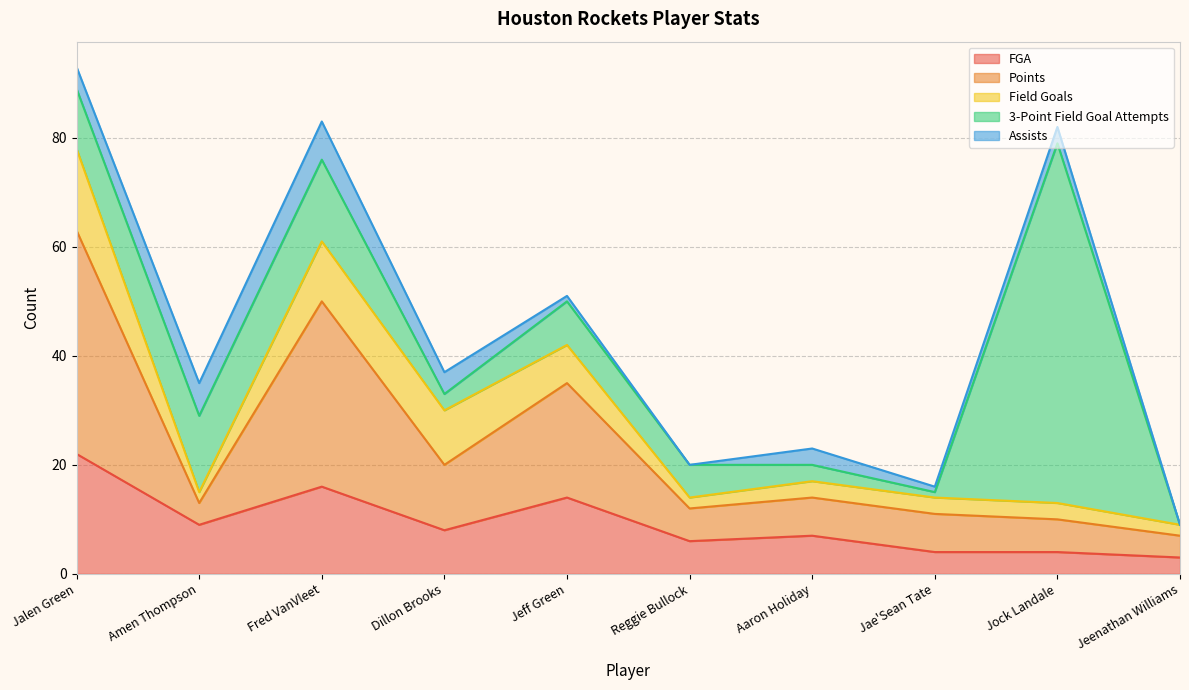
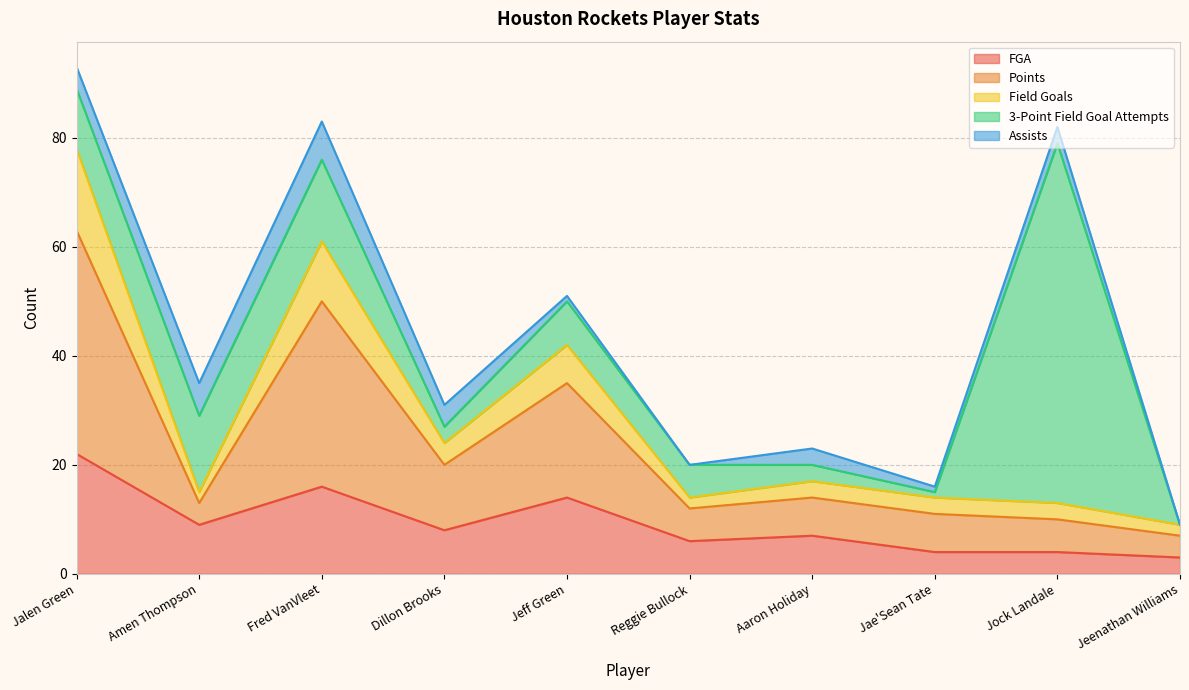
  {
    "Field Goals": {
      "Jalen Green": 15,
      "Amen Thompson": 2,
      "Fred VanVleet": 11,
-     "Dillon Brooks": 10,
+     "Dillon Brooks": 4,
      "Jeff Green": 7,
      "Reggie Bullock": 2,
      "Aaron Holiday": 3,
      "Jae'Sean Tate": 3,
      "Jock Landale": 3
    },
    "3-Point Field Goal Attempts": {
      "Jalen Green": 11,
      "Amen Thompson": 14,
      "Fred VanVleet": 15,
      "Dillon Brooks": 3,
      "Jeff Green": 8,
      "Aaron Holiday": 3,
      "Jae'Sean Tate": 1
    },
    "Assists": {
      "Jalen Green": 4,
      "Amen Thompson": 6,
      "Fred VanVleet": 7,
      "Dillon Brooks": 4,
      "Jeff Green": 1,
      "Aaron Holiday": 3,
      "Jae'Sean Tate": 1
    }
  }
